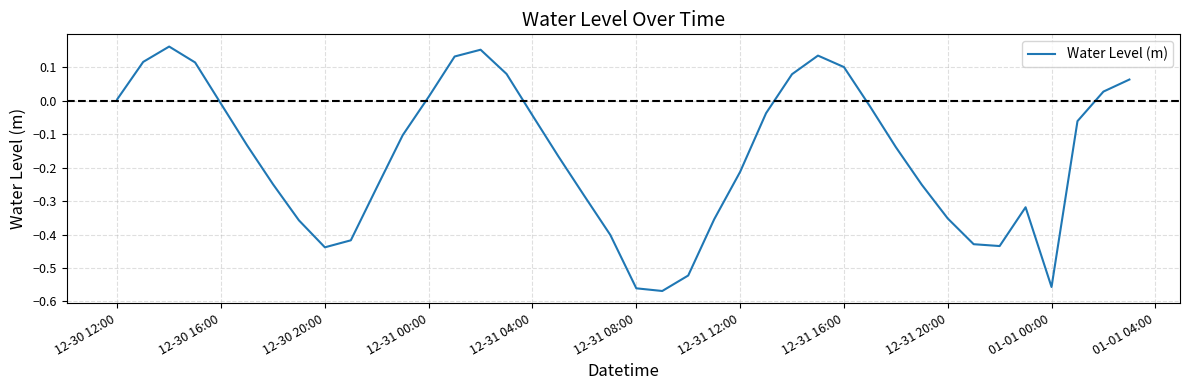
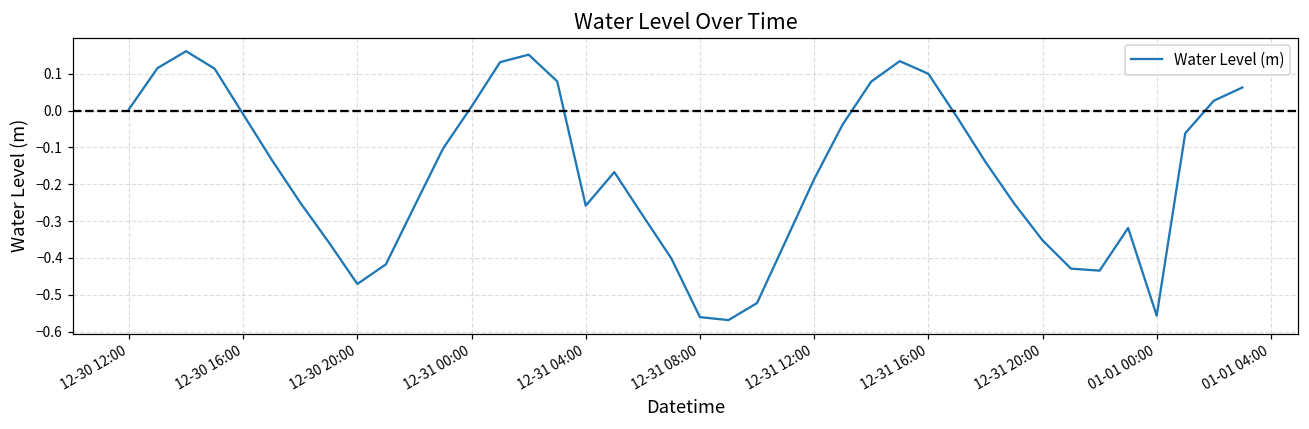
  {
    "12-30 12:00": 0.00,
    "12-30 16:00": -0.01,
-   "12-30 20:00": -0.44,
+   "12-30 20:00": -0.47,
    "12-31 00:00": 0.01,
-   "12-31 04:00": -0.04,
+   "12-31 04:00": -0.26,
    "12-31 08:00": -0.56,
-   "12-31 12:00": -0.21,
+   "12-31 12:00": -0.19,
    "12-31 16:00": 0.10,
    "12-31 20:00": -0.35,
    "01-01 00:00": -0.56
  }
